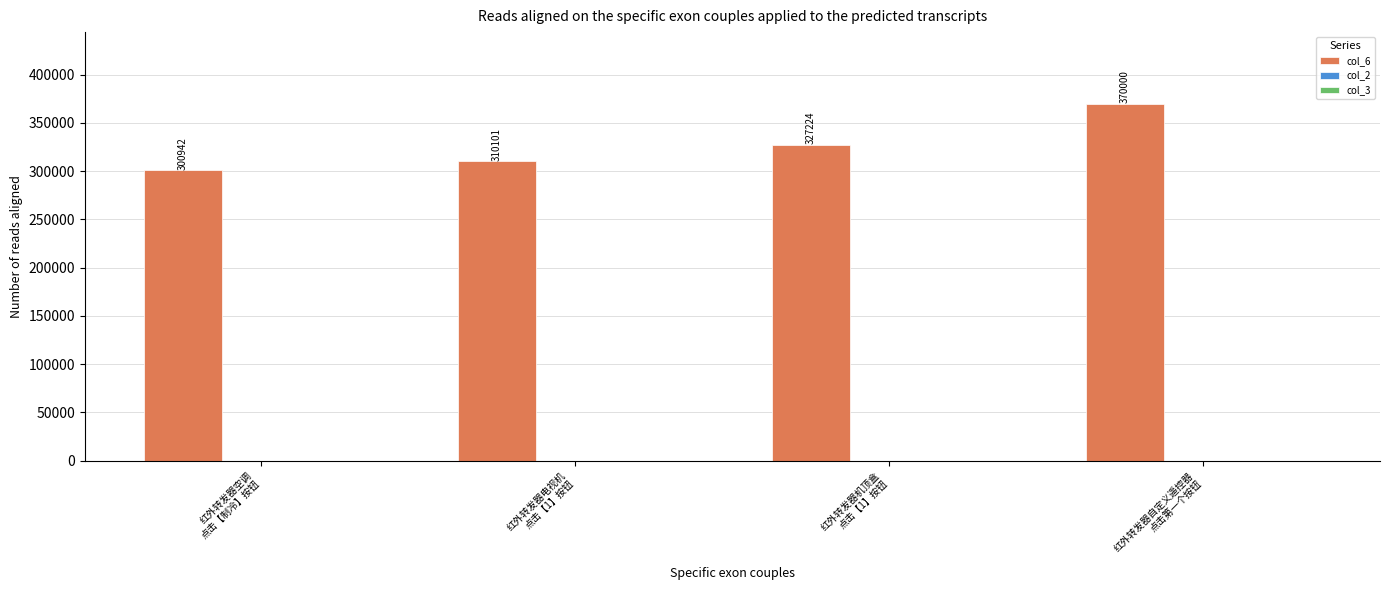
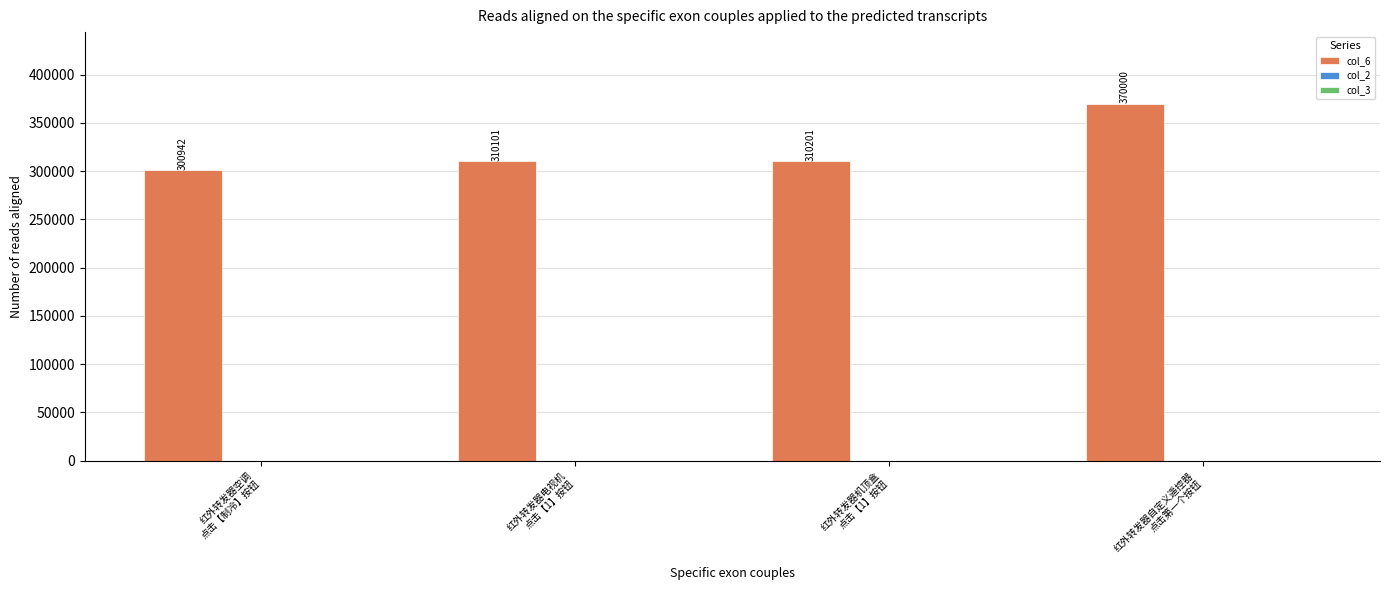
  {
    "col_6": {
      "红外转发器空调 点击【制冷】按钮": 300942,
      "红外转发器电视机 点击【1】按钮": 310101,
-     "红外转发器机顶盒 点击【1】按钮": 327224,
+     "红外转发器机顶盒 点击【1】按钮": 310201,
      "红外转发器自定义遥控器 点击第一个按钮": 370000
    },
    "col_2": {
      "红外转发器空调 点击【制冷】按钮": 0,
      "红外转发器电视机 点击【1】按钮": 0,
      "红外转发器机顶盒 点击【1】按钮": 0,
      "红外转发器自定义遥控器 点击第一个按钮": 0
    },
    "col_3": {
      "红外转发器空调 点击【制冷】按钮": 0,
      "红外转发器电视机 点击【1】按钮": 0,
      "红外转发器机顶盒 点击【1】按钮": 0,
      "红外转发器自定义遥控器 点击第一个按钮": 0
    }
  }
